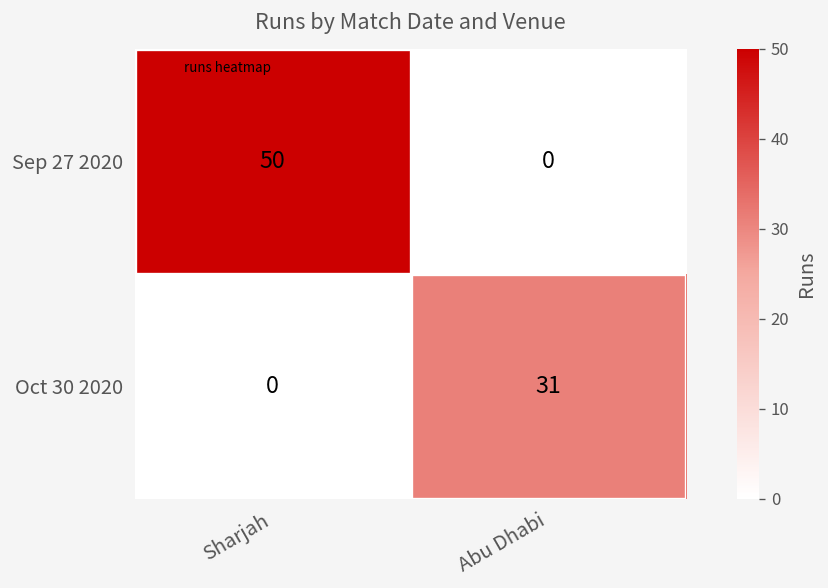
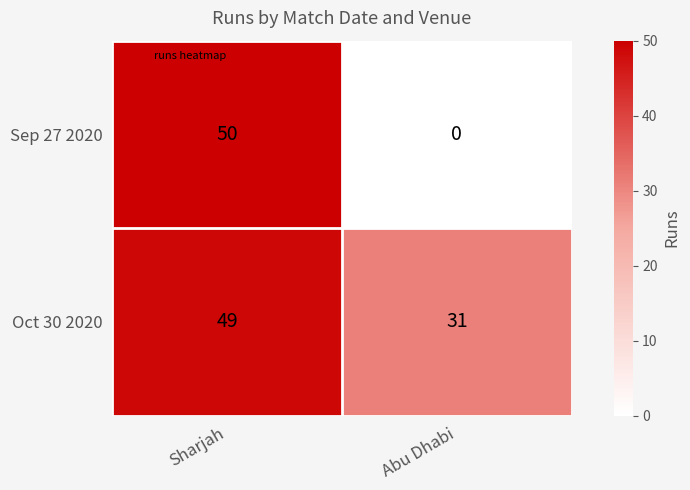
  {
    "Sep 27 2020": {
      "Sharjah": 50,
      "Abu Dhabi": 0
    },
    "Oct 30 2020": {
-     "Sharjah": 0,
+     "Sharjah": 49,
      "Abu Dhabi": 31
    }
  }
